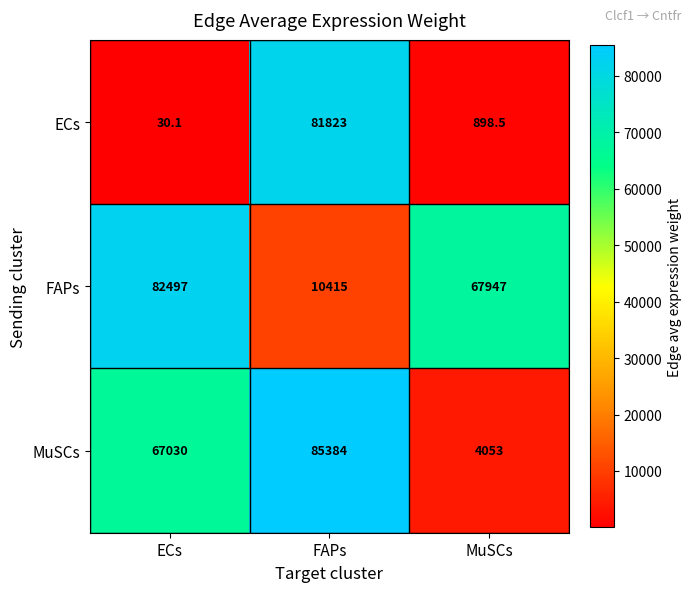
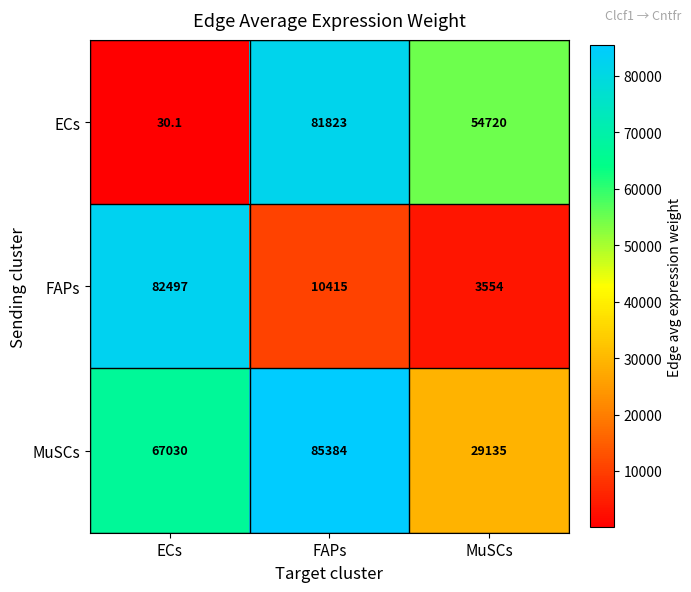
  {
    "ECs": {
      "ECs": 30.1,
      "FAPs": 81823,
-     "MuSCs": 898.5
+     "MuSCs": 54720
    },
    "FAPs": {
      "ECs": 82497,
      "FAPs": 10415,
-     "MuSCs": 67947
+     "MuSCs": 3554
    },
    "MuSCs": {
      "ECs": 67030,
      "FAPs": 85384,
-     "MuSCs": 4053
+     "MuSCs": 29135
    }
  }
